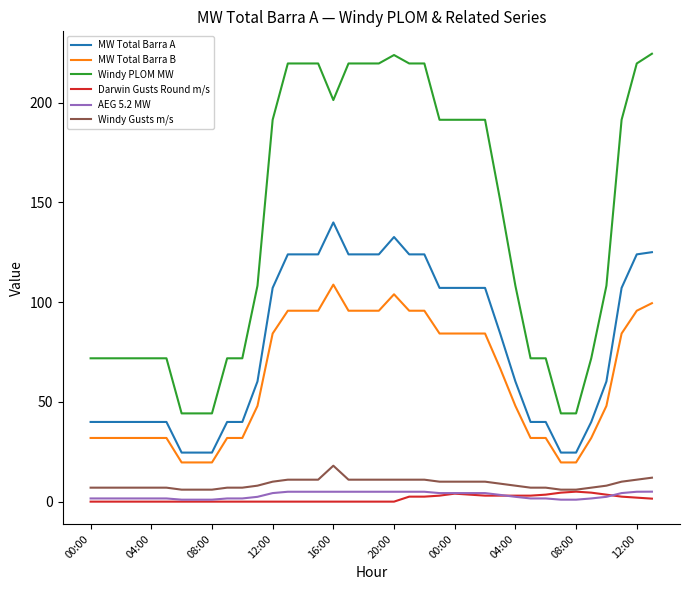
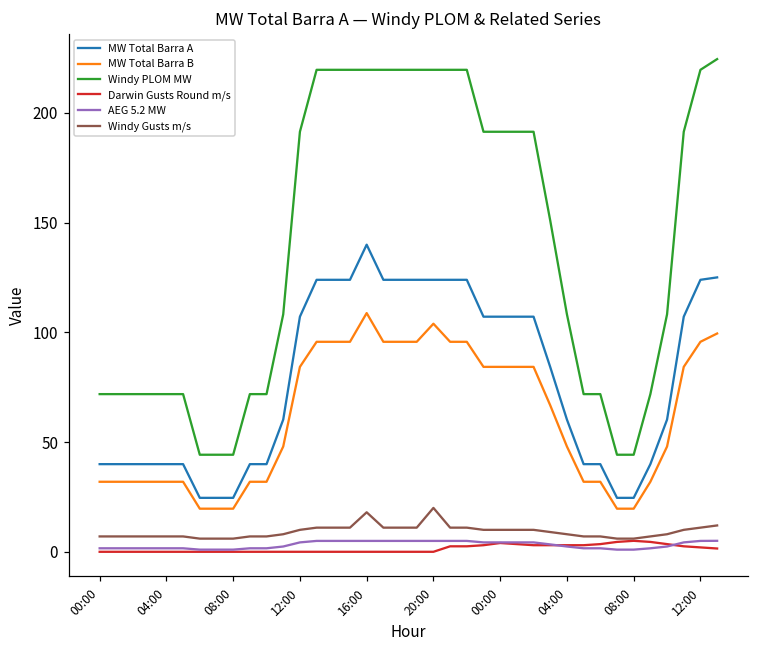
  {
    "MW Total Barra A": {
      "16:00": 140,
-     "20:00": 133
+     "20:00": 124
    },
    "MW Total Barra B": {
      "16:00": 109,
      "20:00": 104
    },
    "Windy PLOM MW": {
-     "16:00": 201,
-     "20:00": 224
+     "16:00": 220,
+     "20:00": 220
    },
    "Darwin Gusts Round m/s": {
      "16:00": 0,
      "20:00": 0
    },
    "AEG 5.2 MW": {
      "16:00": 5,
      "20:00": 5
    },
    "Windy Gusts m/s": {
      "16:00": 18,
-     "20:00": 11
+     "20:00": 20
    }
  }
